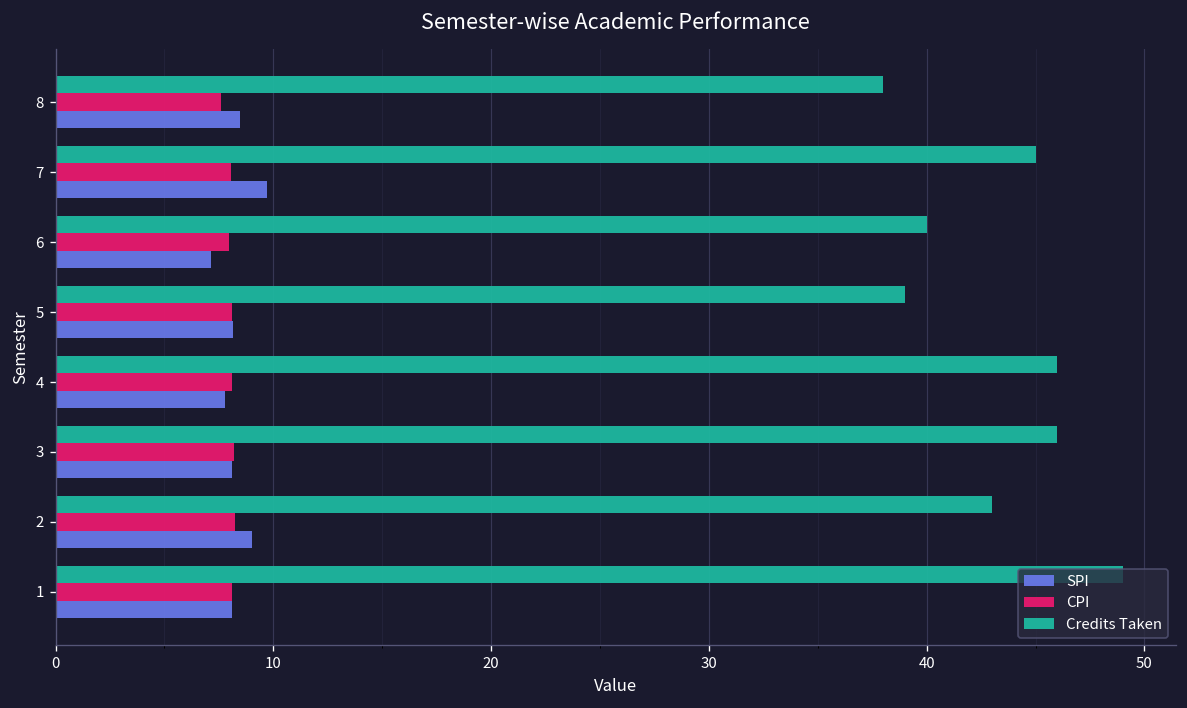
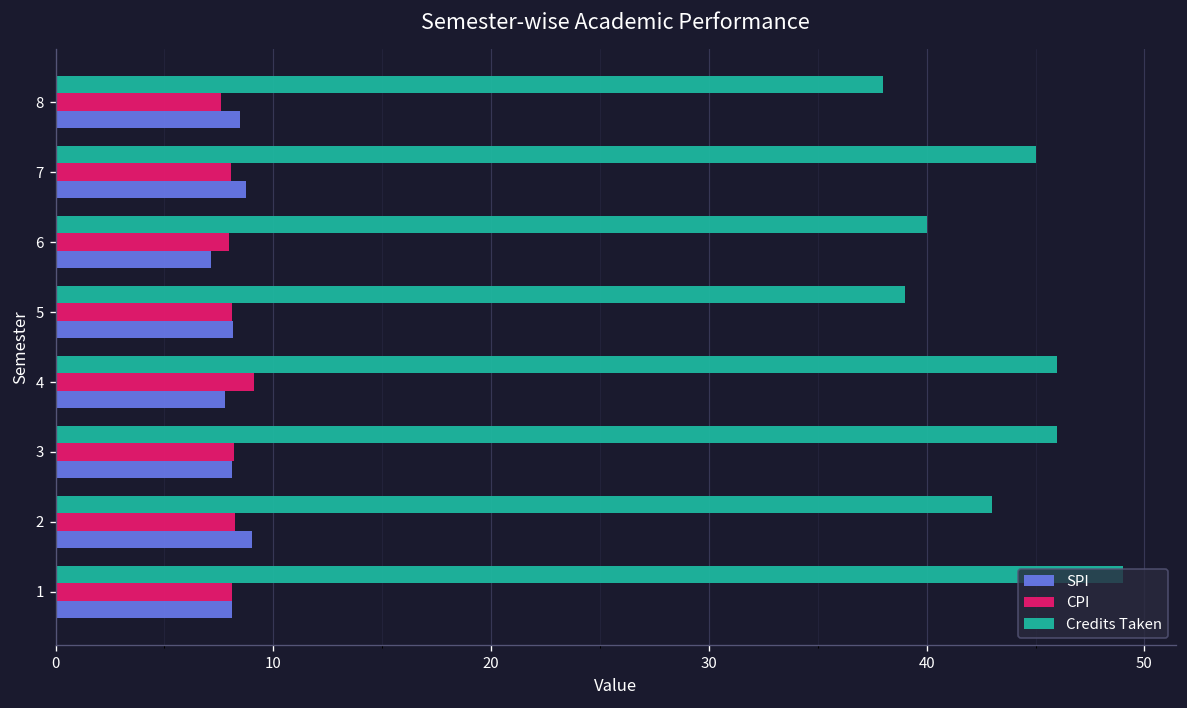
  {
    "SPI": {
      "8": 8.5,
-     "7": 9.7,
+     "7": 8.7,
      "6": 7.1,
      "5": 8.2,
      "4": 7.8,
      "3": 8.1,
      "2": 9.0,
      "1": 8.1
    },
    "CPI": {
      "8": 7.6,
      "7": 8.1,
      "6": 8.0,
      "5": 8.1,
-     "4": 8.1,
+     "4": 9.1,
      "3": 8.2,
      "2": 8.3,
      "1": 8.1
    },
    "Credits Taken": {
      "8": 38.0,
      "7": 45.0,
      "6": 40.0,
      "5": 39.0,
      "4": 46.0,
      "3": 46.0,
      "2": 43.0
    }
  }
